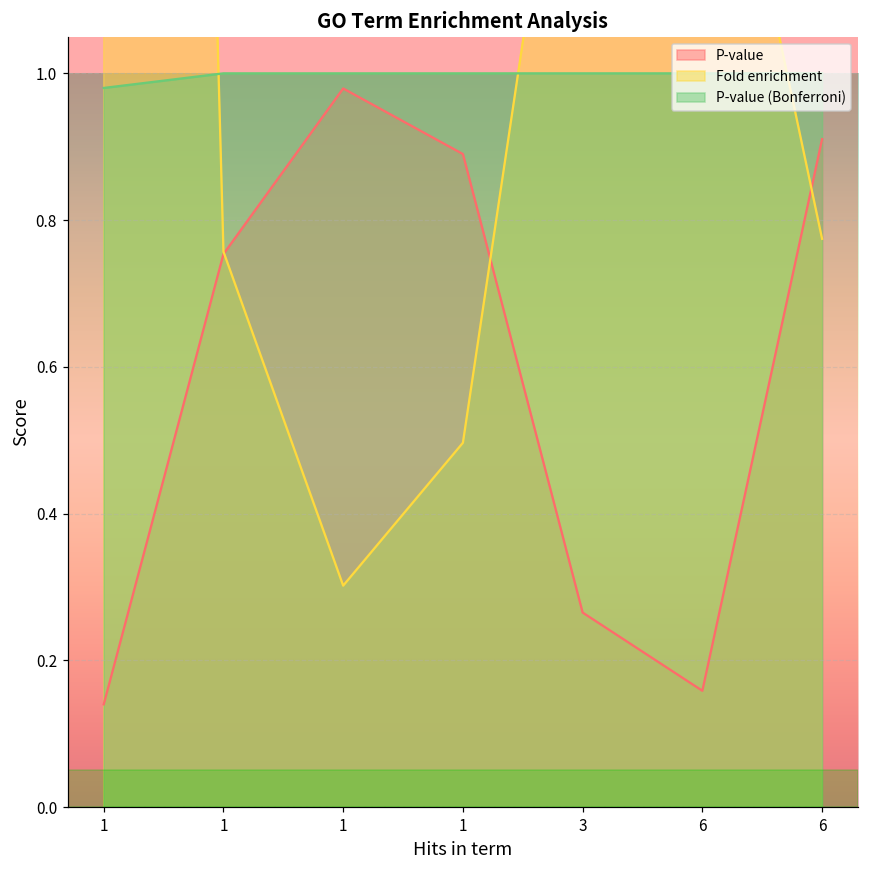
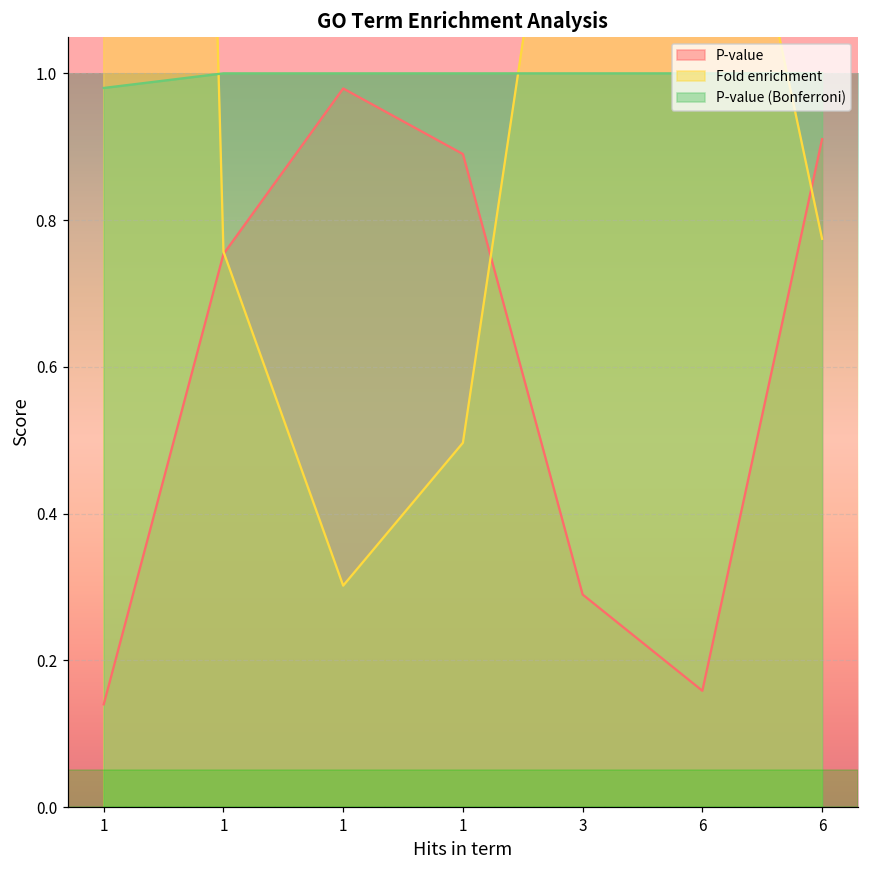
  {
    "P-value": {
-     "3": 0.27
+     "3": 0.29
    },
    "P-value (Bonferroni)": {
      "3": 1.00
    }
  }
